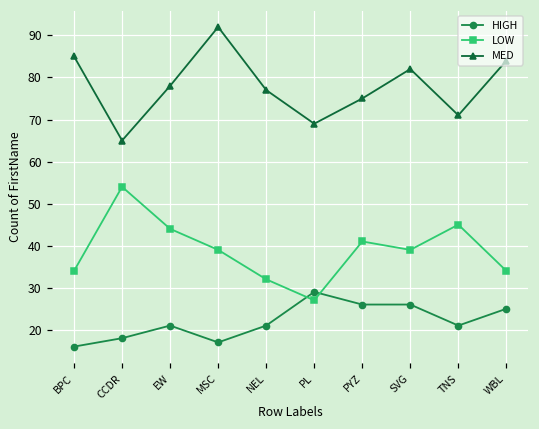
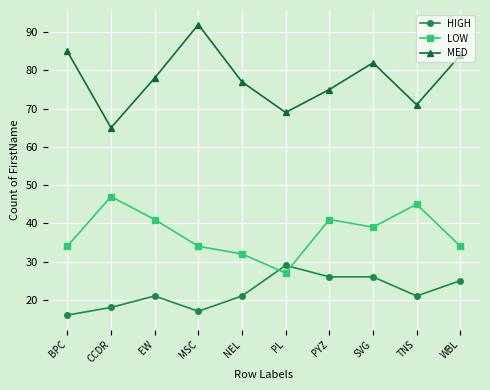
  {
    "LOW": {
      "BPC": 34,
-     "CCDR": 54,
-     "EW": 44,
-     "MSC": 39,
+     "CCDR": 47,
+     "EW": 41,
+     "MSC": 34,
      "NEL": 32,
      "PL": 27,
      "PYZ": 41,
      "SVG": 39,
      "TNS": 45,
      "WBL": 34
    }
  }
